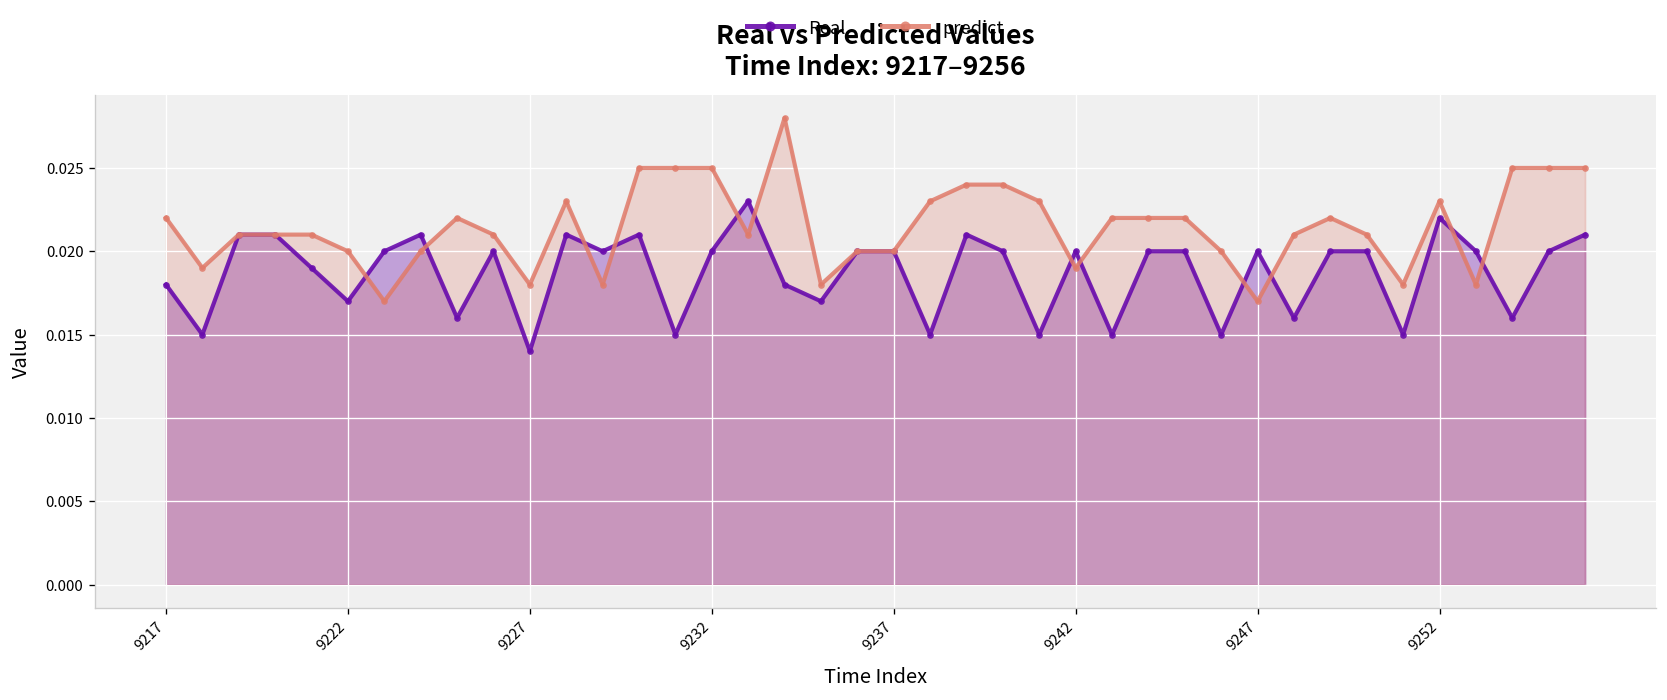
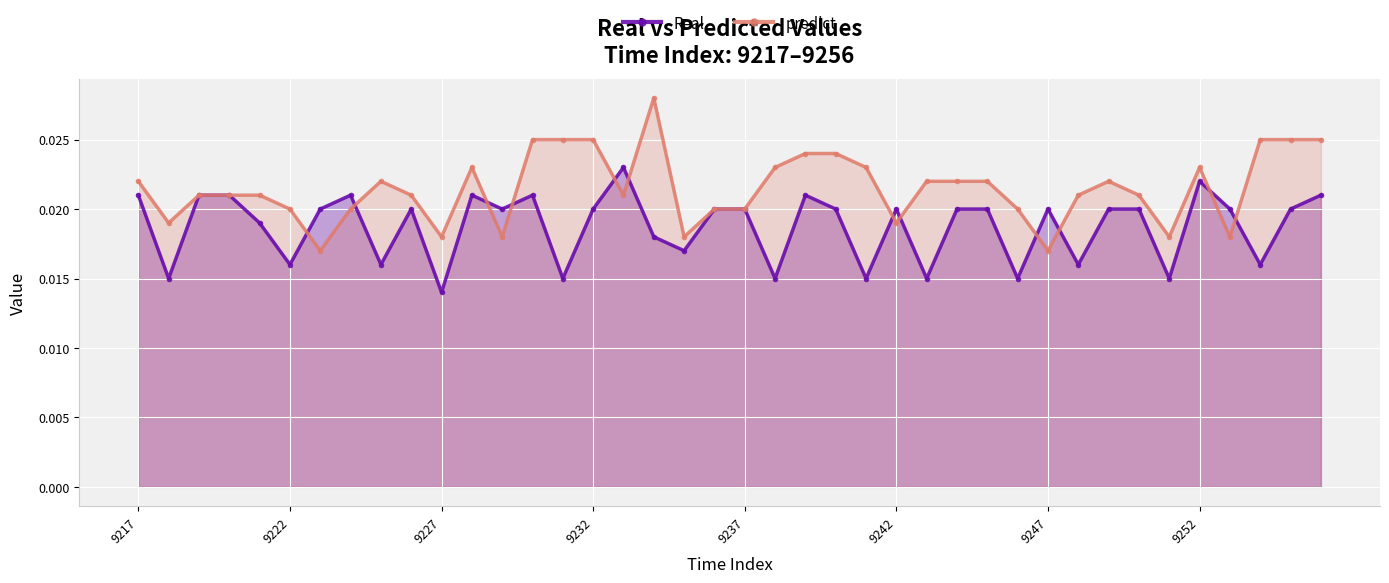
  {
    "Real": {
-     "9217": 0.018,
-     "9222": 0.017,
+     "9217": 0.021,
+     "9222": 0.016,
      "9227": 0.014,
      "9232": 0.020,
      "9242": 0.020,
      "9247": 0.020,
      "9252": 0.022
    },
    "predict": {
      "9217": 0.022,
      "9222": 0.020,
      "9227": 0.018,
      "9232": 0.025,
      "9242": 0.019,
      "9247": 0.017,
      "9252": 0.023
    }
  }
